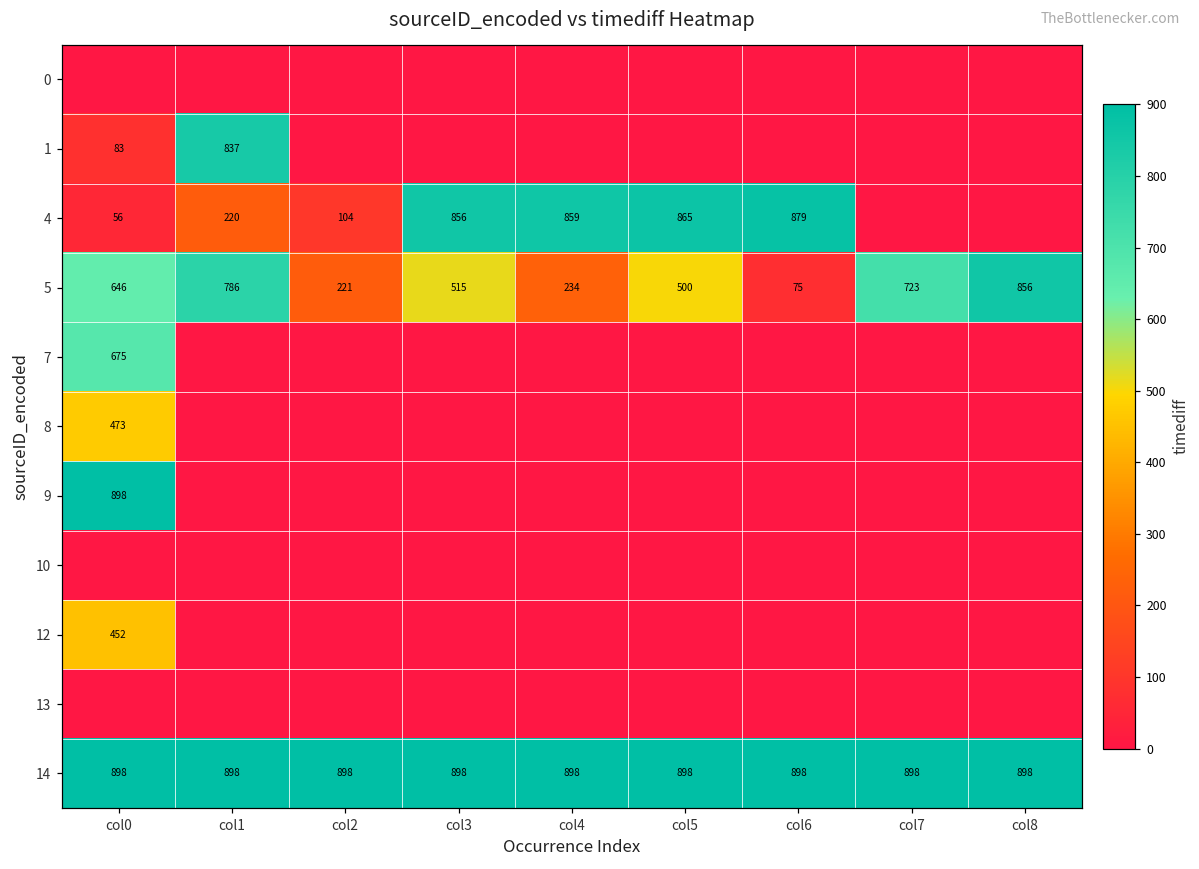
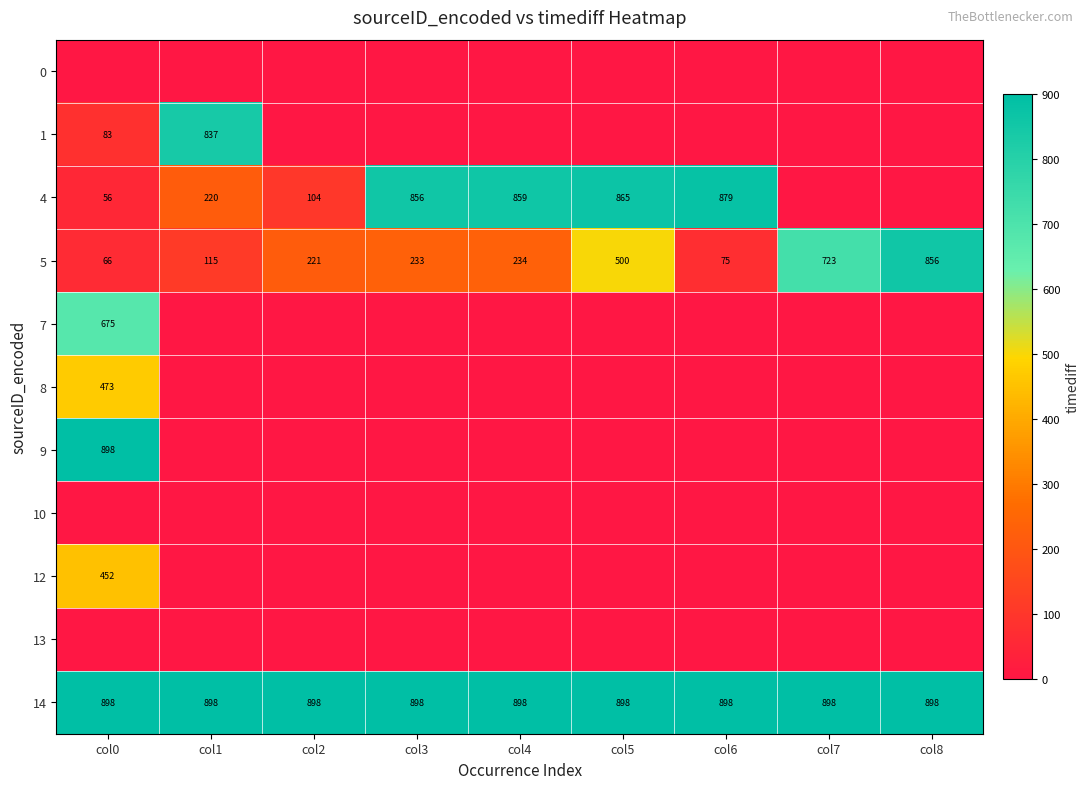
  {
    "1": {
      "col0": 83,
      "col1": 837
    },
    "4": {
      "col0": 56,
      "col1": 220,
      "col2": 104,
      "col3": 856,
      "col4": 859,
      "col5": 865,
      "col6": 879
    },
    "5": {
-     "col0": 646,
-     "col1": 786,
+     "col0": 66,
+     "col1": 115,
      "col2": 221,
-     "col3": 515,
+     "col3": 233,
      "col4": 234,
      "col5": 500,
      "col6": 75,
      "col7": 723,
      "col8": 856
    },
    "7": {
      "col0": 675
    },
    "8": {
      "col0": 473
    },
    "9": {
      "col0": 898
    },
    "12": {
      "col0": 452
    },
    "14": {
      "col0": 898,
      "col1": 898,
      "col2": 898,
      "col3": 898,
      "col4": 898,
      "col5": 898,
      "col6": 898,
      "col7": 898,
      "col8": 898
    }
  }
